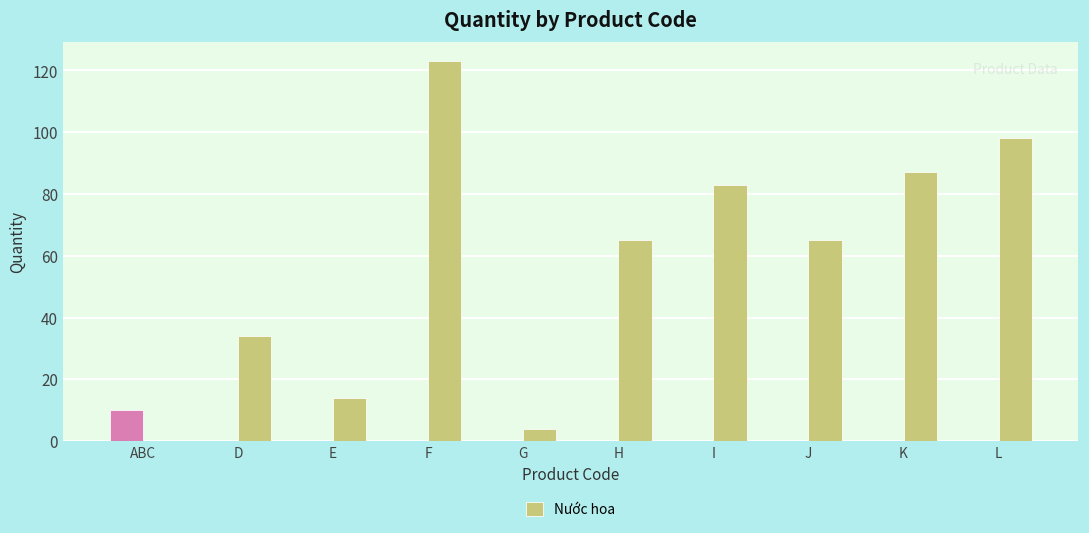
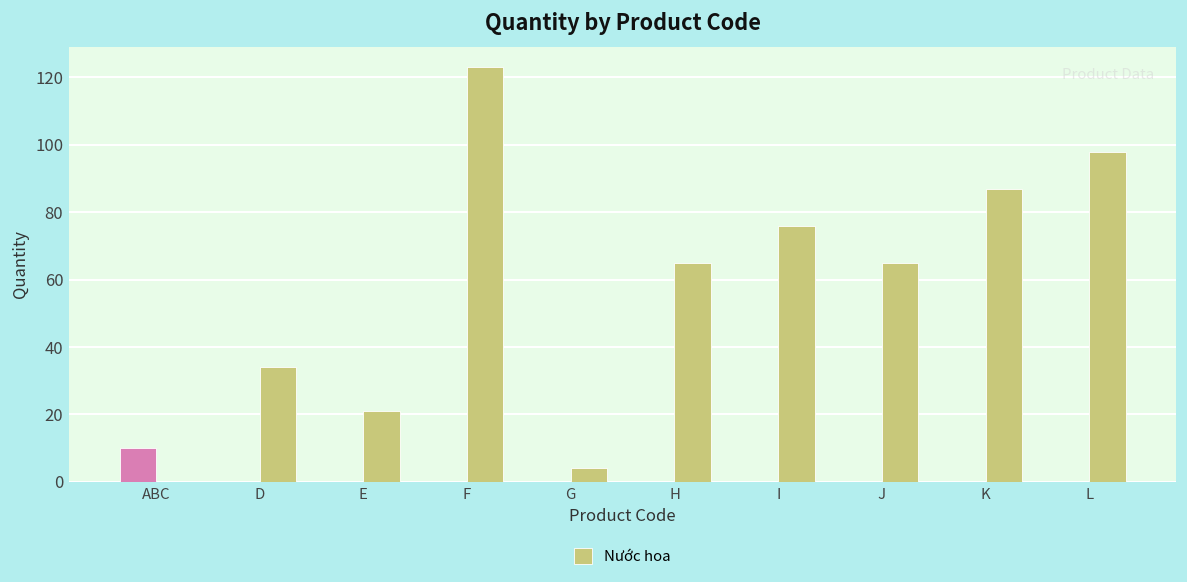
  {
    "Nước hoa": {
      "ABC": 0,
      "D": 34,
-     "E": 14,
+     "E": 21,
      "F": 123,
      "G": 4,
      "H": 65,
-     "I": 83,
+     "I": 76,
      "J": 65,
      "K": 87,
      "L": 98
    }
  }
